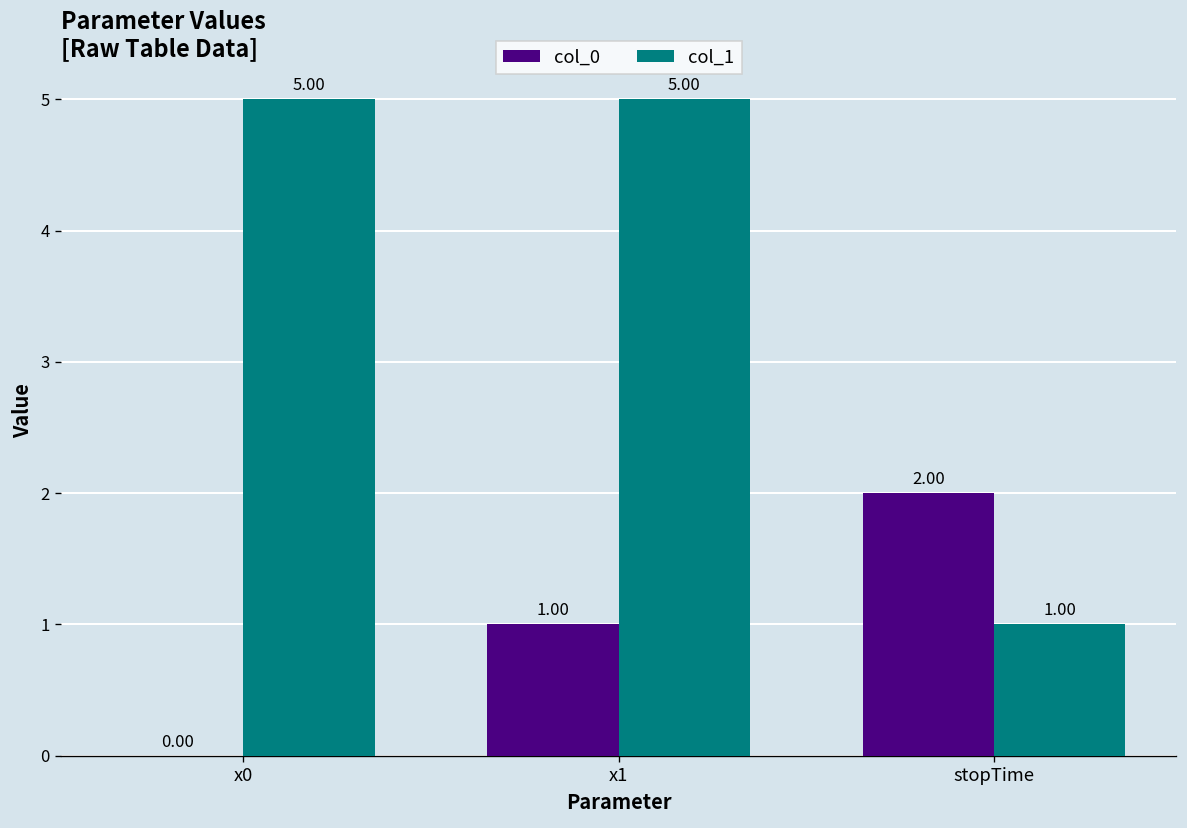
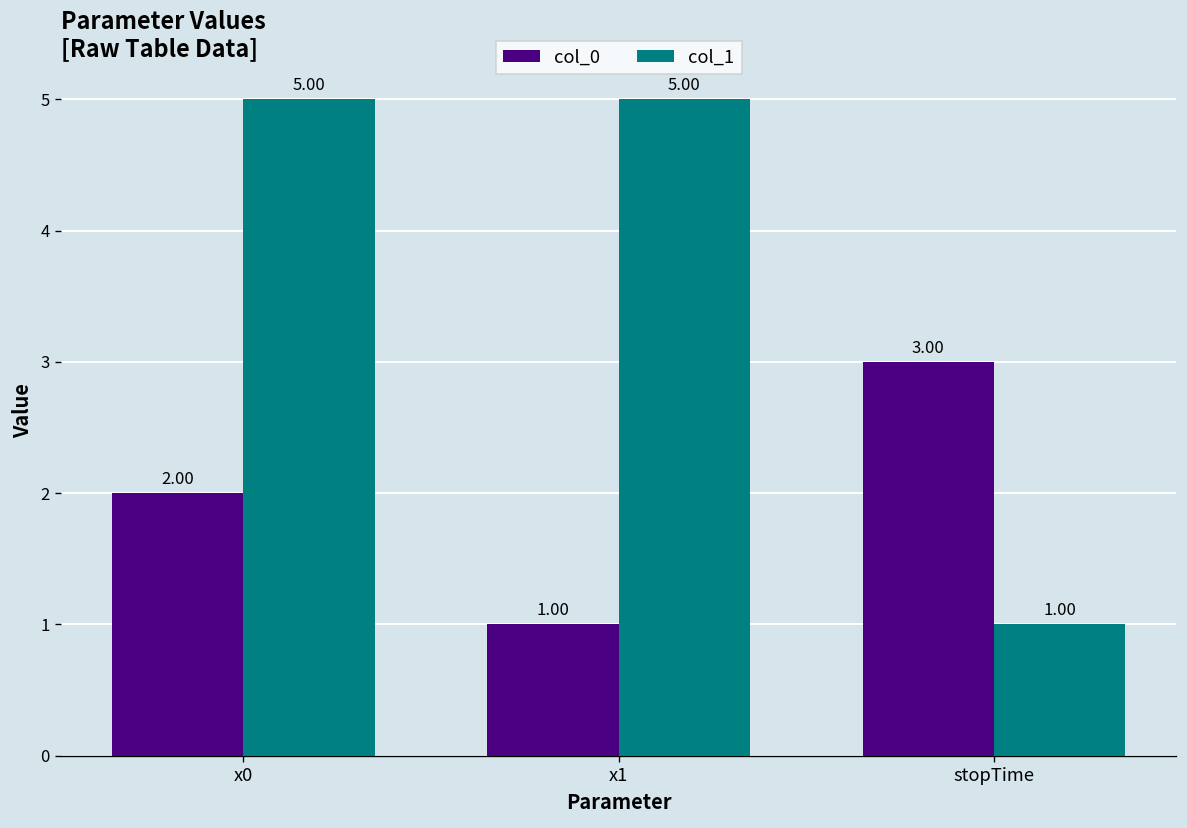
  {
    "col_0": {
-     "x0": 0.00,
+     "x0": 2.00,
      "x1": 1.00,
-     "stopTime": 2.00
+     "stopTime": 3.00
    },
    "col_1": {
      "x0": 5.00,
      "x1": 5.00,
      "stopTime": 1.00
    }
  }
